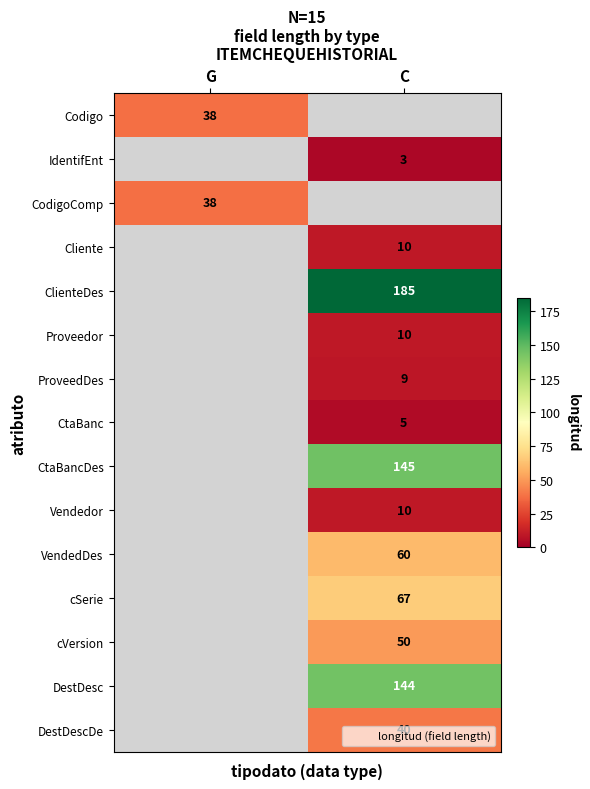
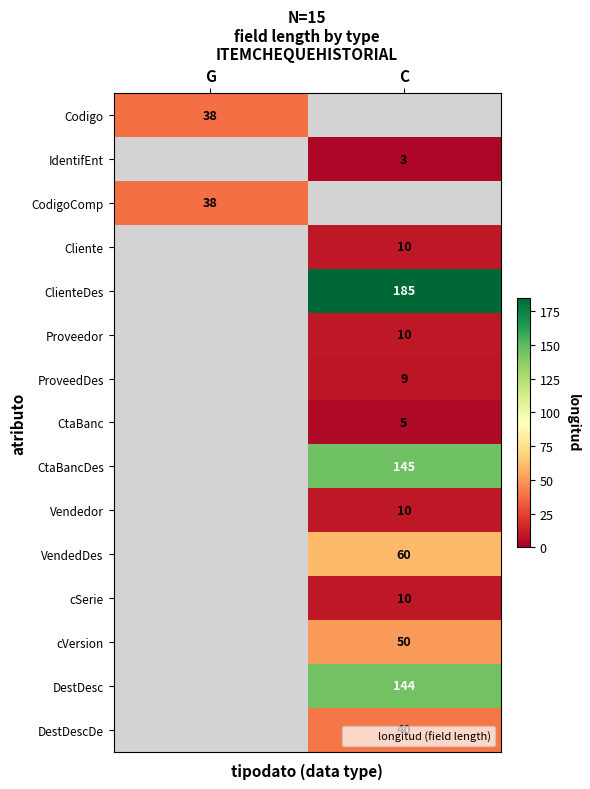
  {
    "Codigo": {
      "G": 38
    },
    "IdentifEnt": {
      "C": 3
    },
    "CodigoComp": {
      "G": 38
    },
    "Cliente": {
      "C": 10
    },
    "ClienteDes": {
      "C": 185
    },
    "Proveedor": {
      "C": 10
    },
    "ProveedDes": {
      "C": 9
    },
    "CtaBanc": {
      "C": 5
    },
    "CtaBancDes": {
      "C": 145
    },
    "Vendedor": {
      "C": 10
    },
    "VendedDes": {
      "C": 60
    },
    "cSerie": {
-     "C": 67
+     "C": 10
    },
    "cVersion": {
      "C": 50
    },
    "DestDesc": {
      "C": 144
    }
  }
